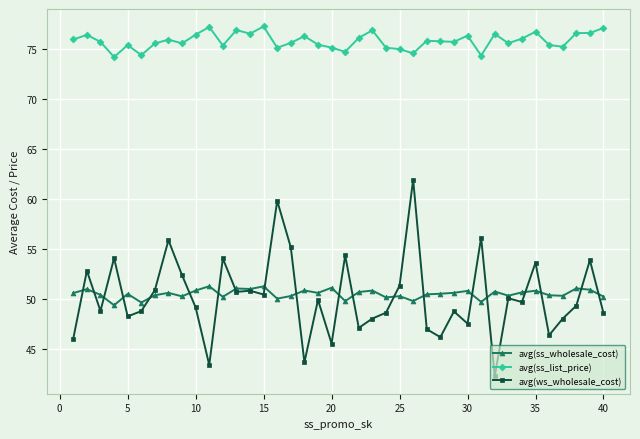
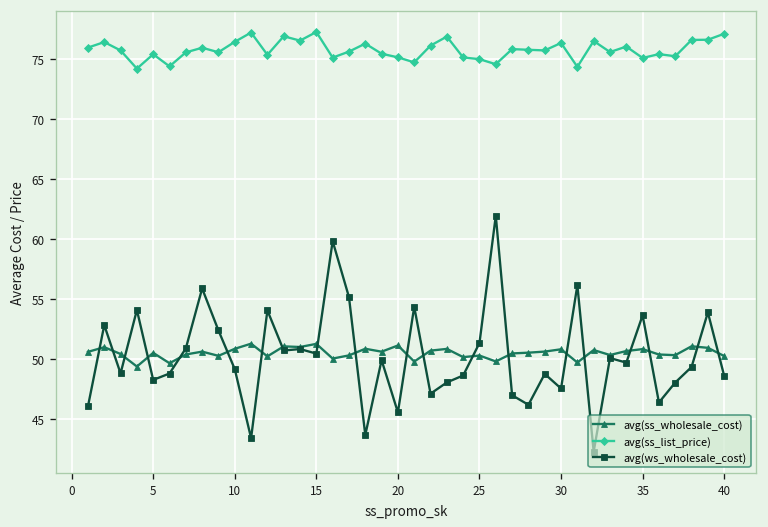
  {
    "avg(ss_list_price)": {
      "5": 75,
      "10": 76,
      "15": 77,
      "20": 75,
      "25": 75,
      "30": 76,
-     "35": 77,
+     "35": 75,
      "40": 77
    }
  }
